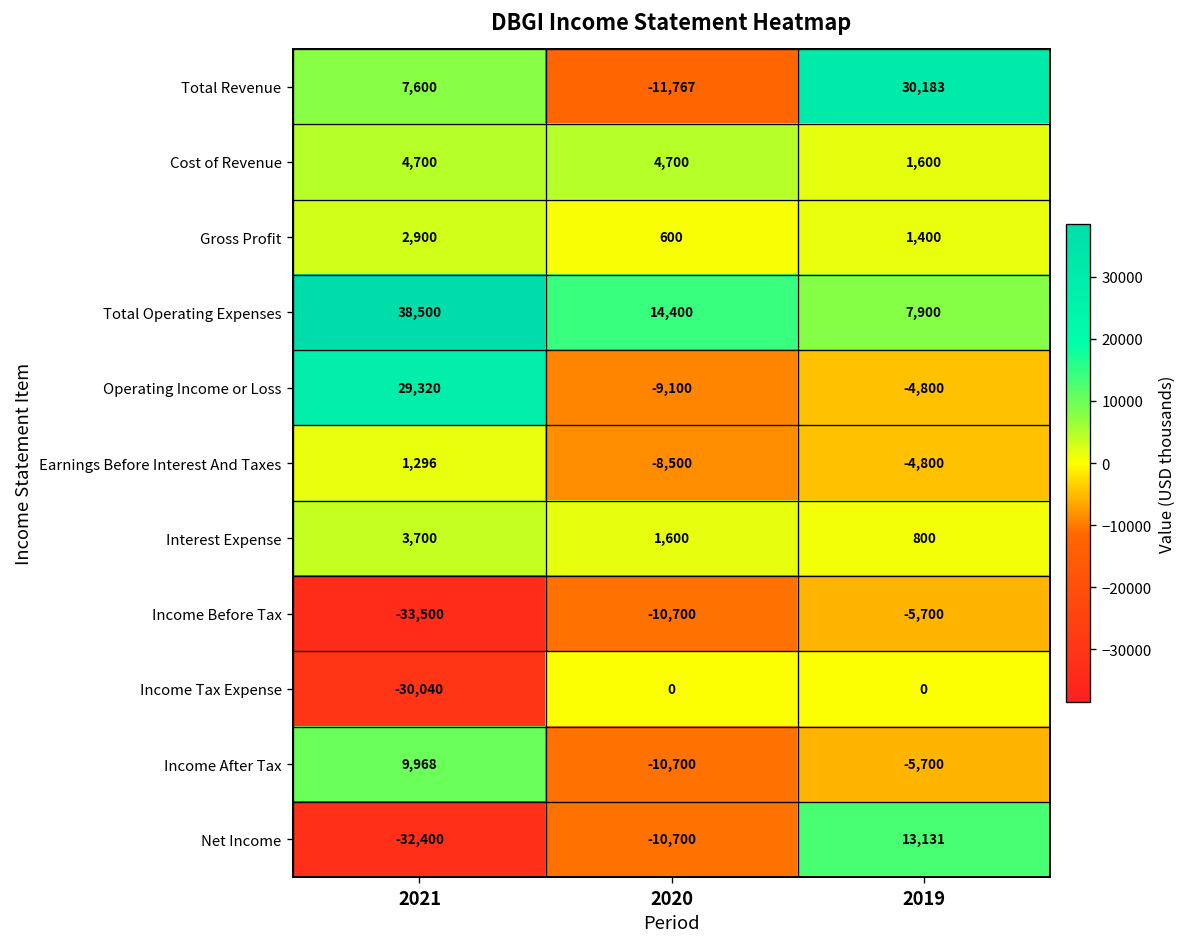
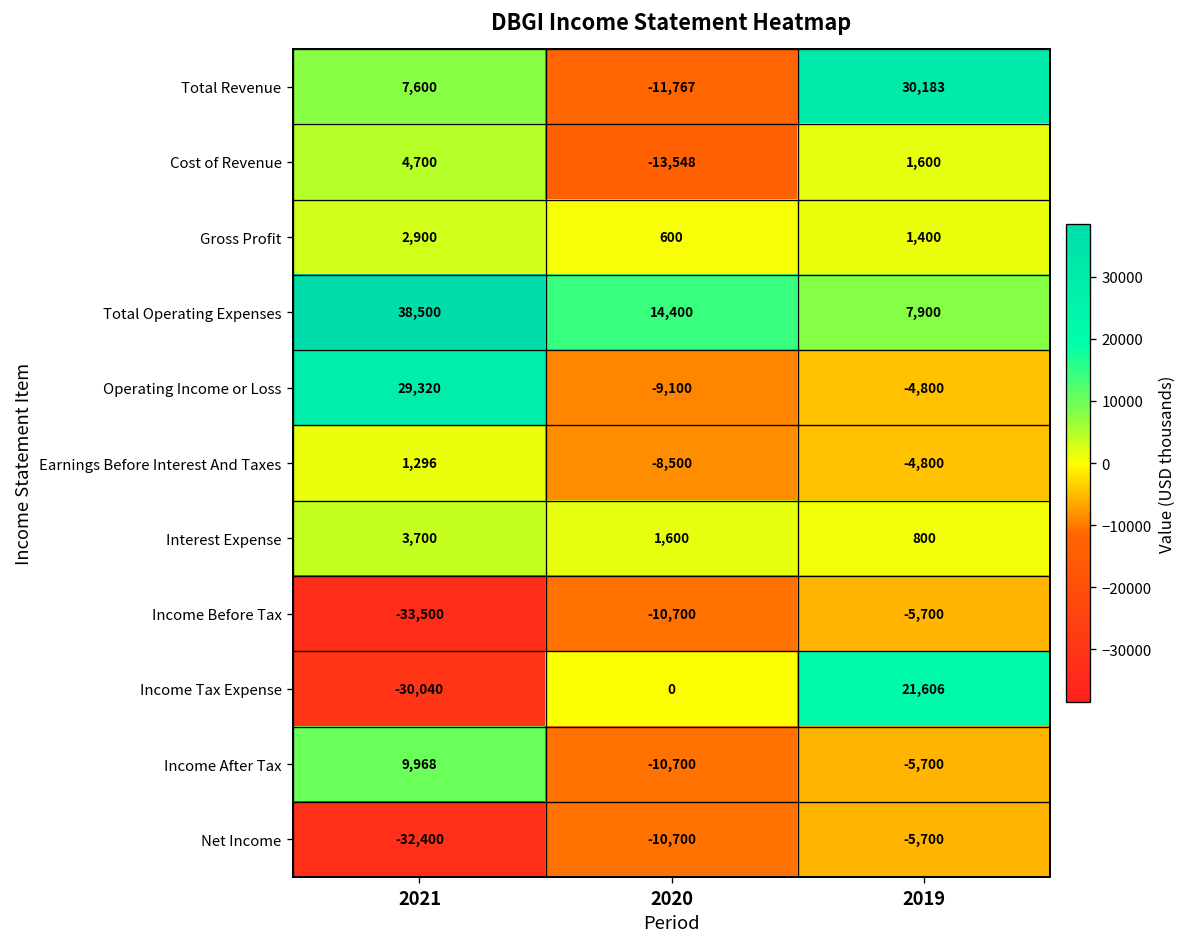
  {
    "Total Revenue": {
      "2021": "7,600",
      "2020": "-11,767",
      "2019": "30,183"
    },
    "Cost of Revenue": {
      "2021": "4,700",
-     "2020": "4,700",
+     "2020": "-13,548",
      "2019": "1,600"
    },
    "Gross Profit": {
      "2021": "2,900",
      "2020": "600",
      "2019": "1,400"
    },
    "Total Operating Expenses": {
      "2021": "38,500",
      "2020": "14,400",
      "2019": "7,900"
    },
    "Operating Income or Loss": {
      "2021": "29,320",
      "2020": "-9,100",
      "2019": "-4,800"
    },
    "Earnings Before Interest And Taxes": {
      "2021": "1,296",
      "2020": "-8,500",
      "2019": "-4,800"
    },
    "Interest Expense": {
      "2021": "3,700",
      "2020": "1,600",
      "2019": "800"
    },
    "Income Before Tax": {
      "2021": "-33,500",
      "2020": "-10,700",
      "2019": "-5,700"
    },
    "Income Tax Expense": {
      "2021": "-30,040",
      "2020": "0",
-     "2019": "0"
+     "2019": "21,606"
    },
    "Income After Tax": {
      "2021": "9,968",
      "2020": "-10,700",
      "2019": "-5,700"
    },
    "Net Income": {
      "2021": "-32,400",
      "2020": "-10,700",
-     "2019": "13,131"
+     "2019": "-5,700"
    }
  }
